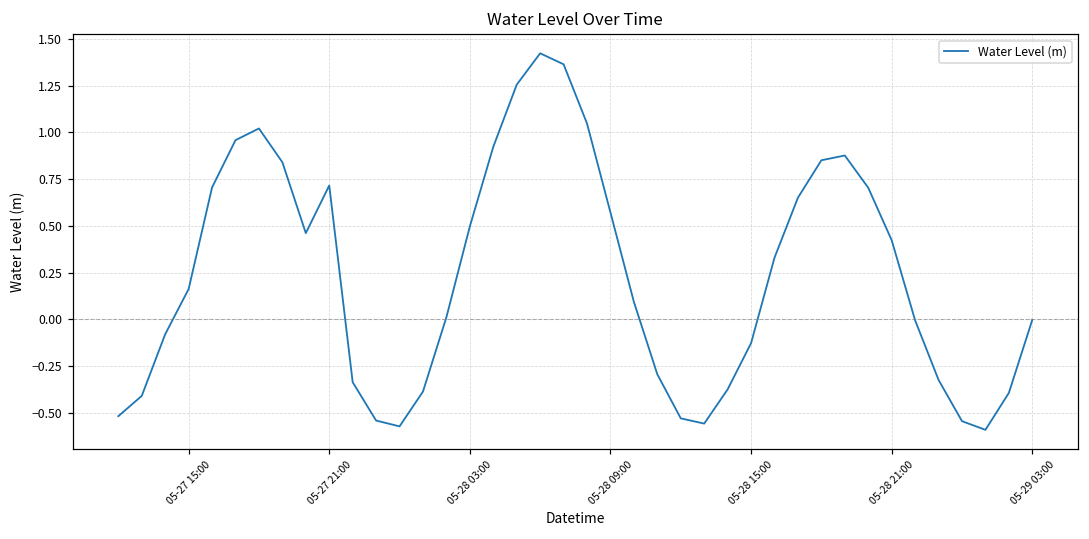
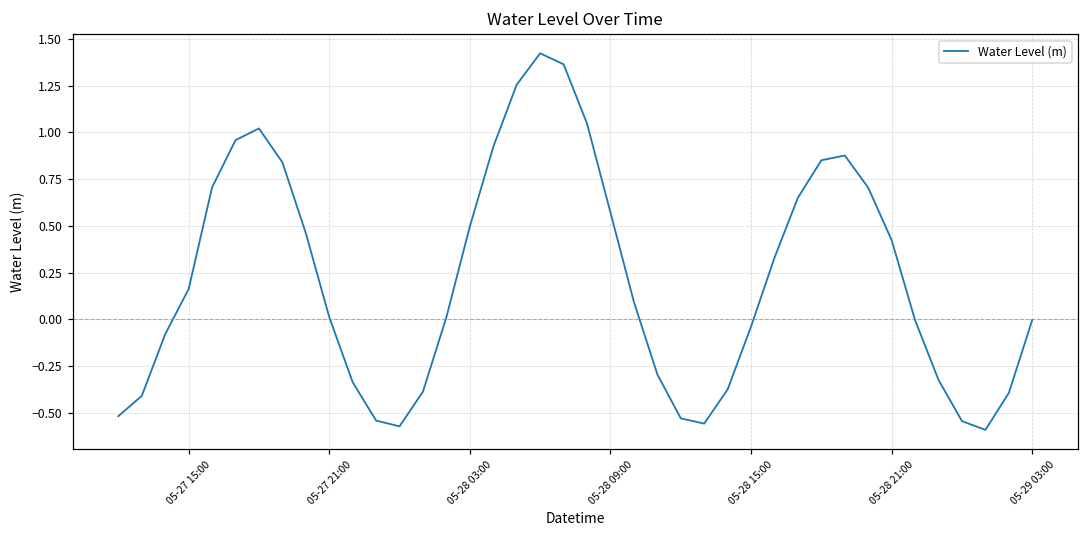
  {
    "05-27 15:00": 0.16,
-   "05-27 21:00": 0.72,
+   "05-27 21:00": 0.01,
    "05-28 03:00": 0.50,
    "05-28 09:00": 0.57,
-   "05-28 15:00": -0.13,
+   "05-28 15:00": -0.04,
    "05-28 21:00": 0.42,
    "05-29 03:00": 0.00
  }
